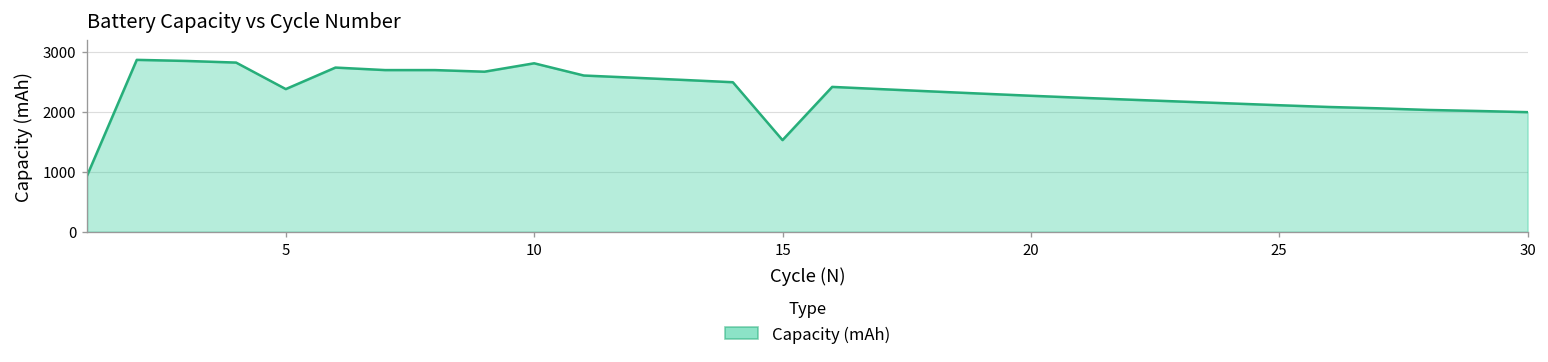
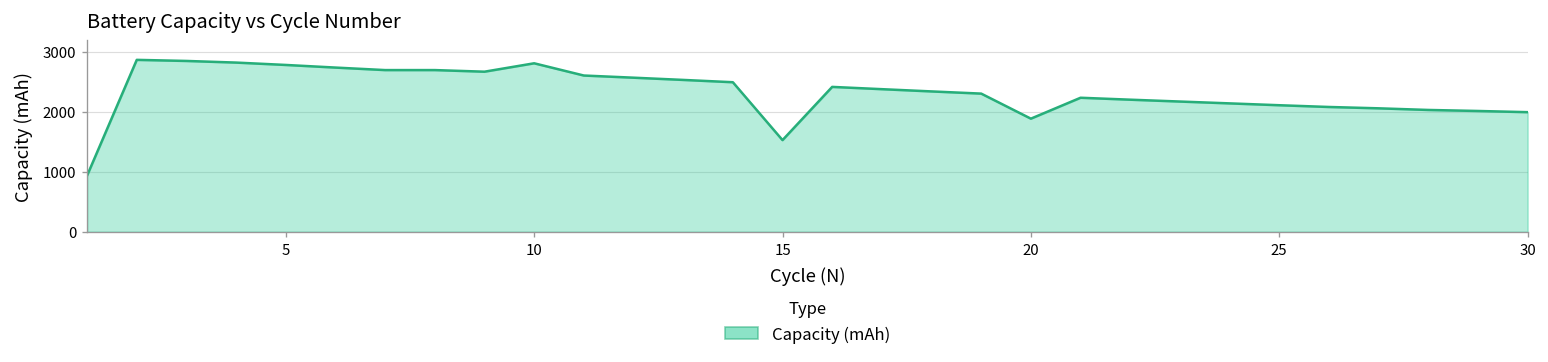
  {
-   "5": 2400,
+   "5": 2800,
    "10": 2800,
    "15": 1500,
-   "20": 2300,
+   "20": 1900,
    "25": 2100,
    "30": 2000
  }
